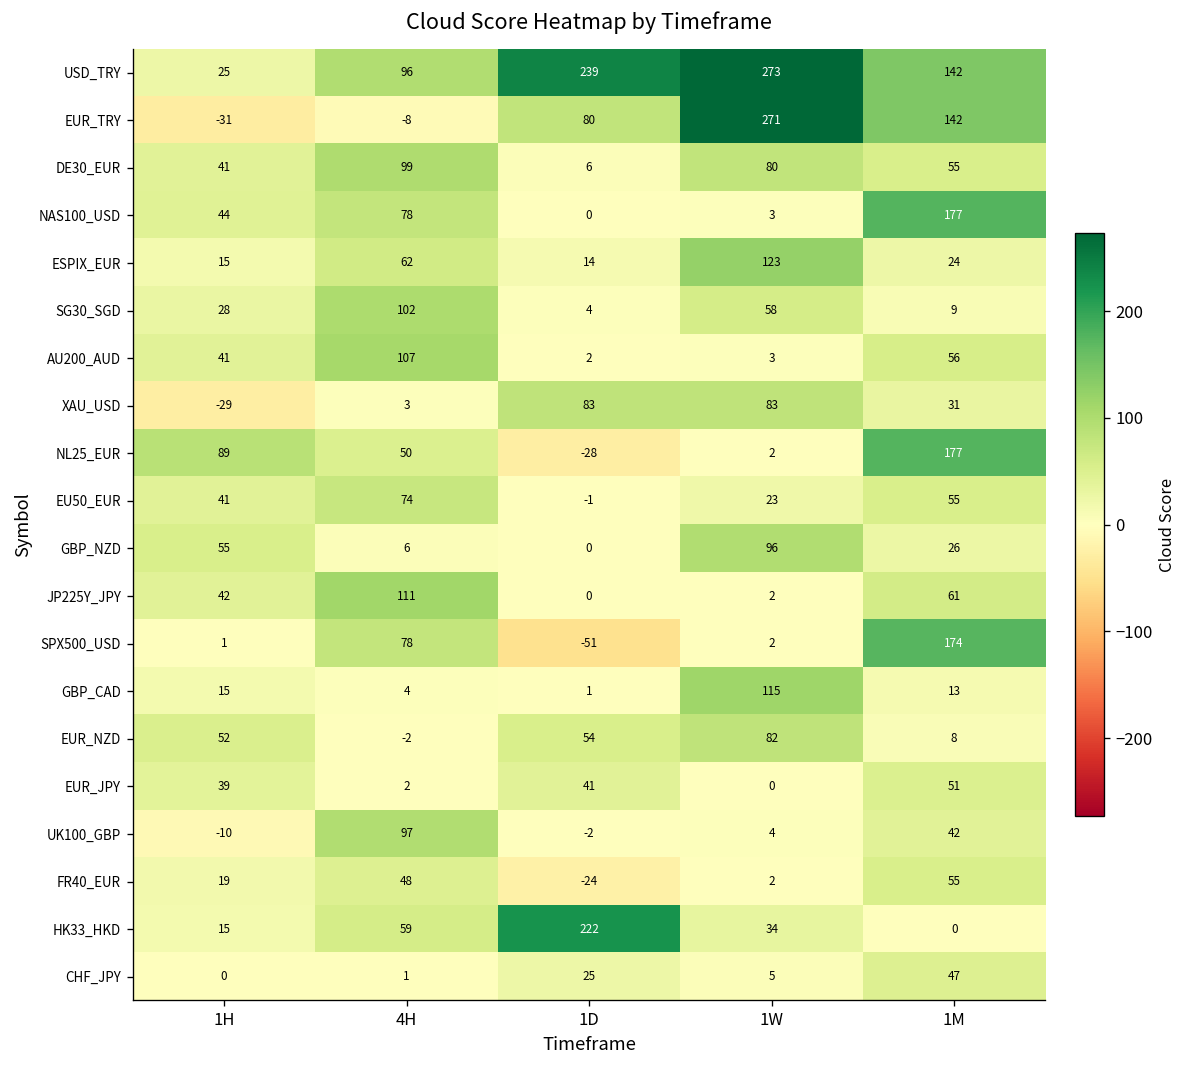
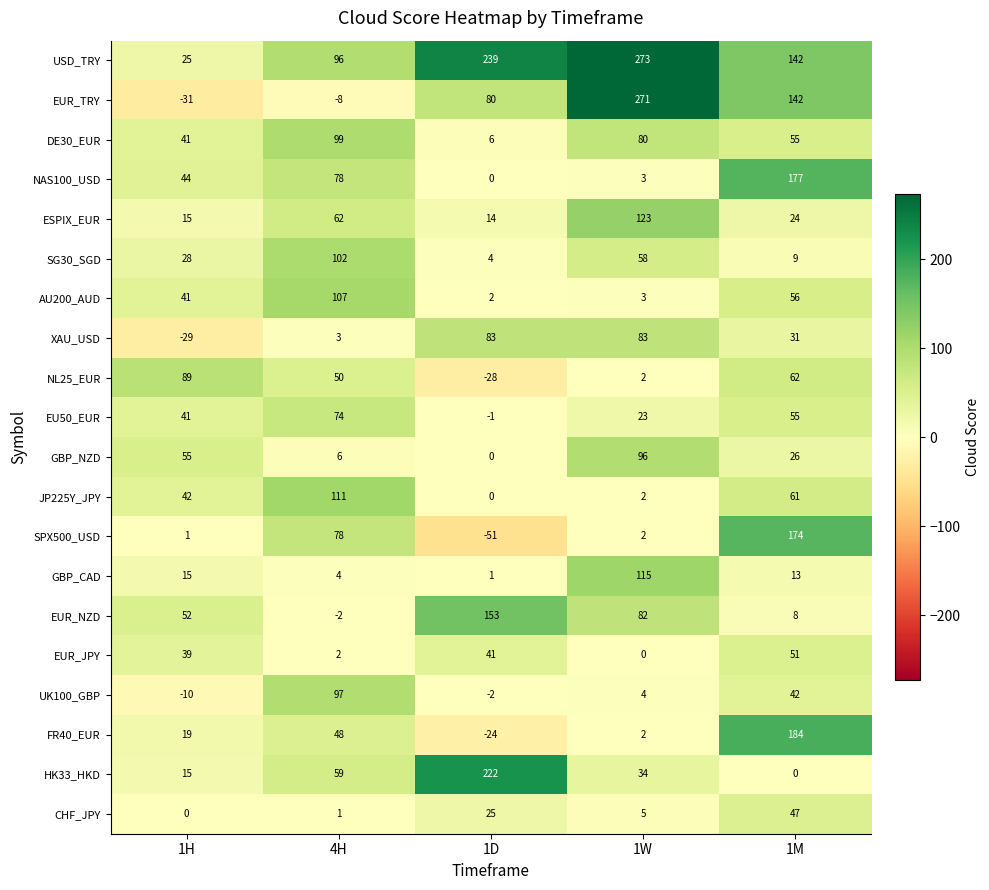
  {
    "USD_TRY": {
      "1H": 25,
      "4H": 96,
      "1D": 239,
      "1W": 273,
      "1M": 142
    },
    "EUR_TRY": {
      "1H": -31,
      "4H": -8,
      "1D": 80,
      "1W": 271,
      "1M": 142
    },
    "DE30_EUR": {
      "1H": 41,
      "4H": 99,
      "1D": 6,
      "1W": 80,
      "1M": 55
    },
    "NAS100_USD": {
      "1H": 44,
      "4H": 78,
      "1D": 0,
      "1W": 3,
      "1M": 177
    },
    "ESPIX_EUR": {
      "1H": 15,
      "4H": 62,
      "1D": 14,
      "1W": 123,
      "1M": 24
    },
    "SG30_SGD": {
      "1H": 28,
      "4H": 102,
      "1D": 4,
      "1W": 58,
      "1M": 9
    },
    "AU200_AUD": {
      "1H": 41,
      "4H": 107,
      "1D": 2,
      "1W": 3,
      "1M": 56
    },
    "XAU_USD": {
      "1H": -29,
      "4H": 3,
      "1D": 83,
      "1W": 83,
      "1M": 31
    },
    "NL25_EUR": {
      "1H": 89,
      "4H": 50,
      "1D": -28,
      "1W": 2,
-     "1M": 177
+     "1M": 62
    },
    "EU50_EUR": {
      "1H": 41,
      "4H": 74,
      "1D": -1,
      "1W": 23,
      "1M": 55
    },
    "GBP_NZD": {
      "1H": 55,
      "4H": 6,
      "1D": 0,
      "1W": 96,
      "1M": 26
    },
    "JP225Y_JPY": {
      "1H": 42,
      "4H": 111,
      "1D": 0,
      "1W": 2,
      "1M": 61
    },
    "SPX500_USD": {
      "1H": 1,
      "4H": 78,
      "1D": -51,
      "1W": 2,
      "1M": 174
    },
    "GBP_CAD": {
      "1H": 15,
      "4H": 4,
      "1D": 1,
      "1W": 115,
      "1M": 13
    },
    "EUR_NZD": {
      "1H": 52,
      "4H": -2,
-     "1D": 54,
+     "1D": 153,
      "1W": 82,
      "1M": 8
    },
    "EUR_JPY": {
      "1H": 39,
      "4H": 2,
      "1D": 41,
      "1W": 0,
      "1M": 51
    },
    "UK100_GBP": {
      "1H": -10,
      "4H": 97,
      "1D": -2,
      "1W": 4,
      "1M": 42
    },
    "FR40_EUR": {
      "1H": 19,
      "4H": 48,
      "1D": -24,
      "1W": 2,
-     "1M": 55
+     "1M": 184
    },
    "HK33_HKD": {
      "1H": 15,
      "4H": 59,
      "1D": 222,
      "1W": 34,
      "1M": 0
    },
    "CHF_JPY": {
      "1H": 0,
      "4H": 1,
      "1D": 25,
      "1W": 5,
      "1M": 47
    }
  }
